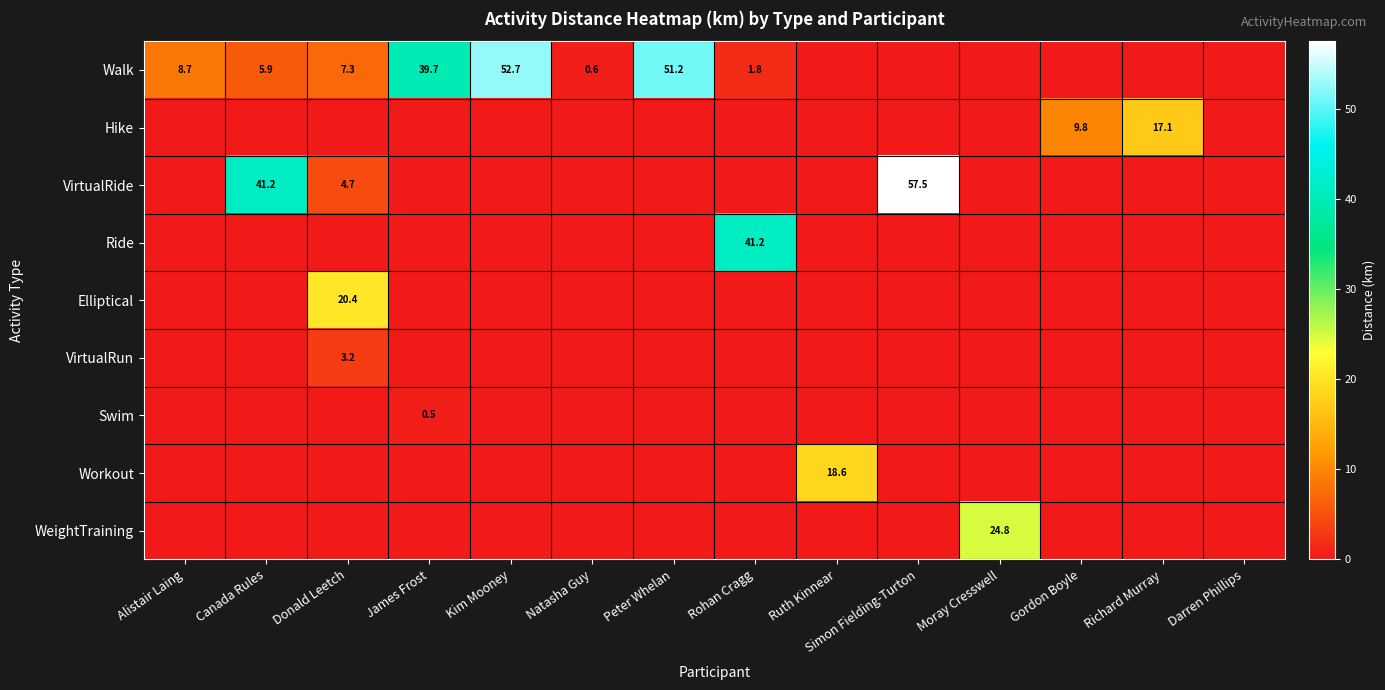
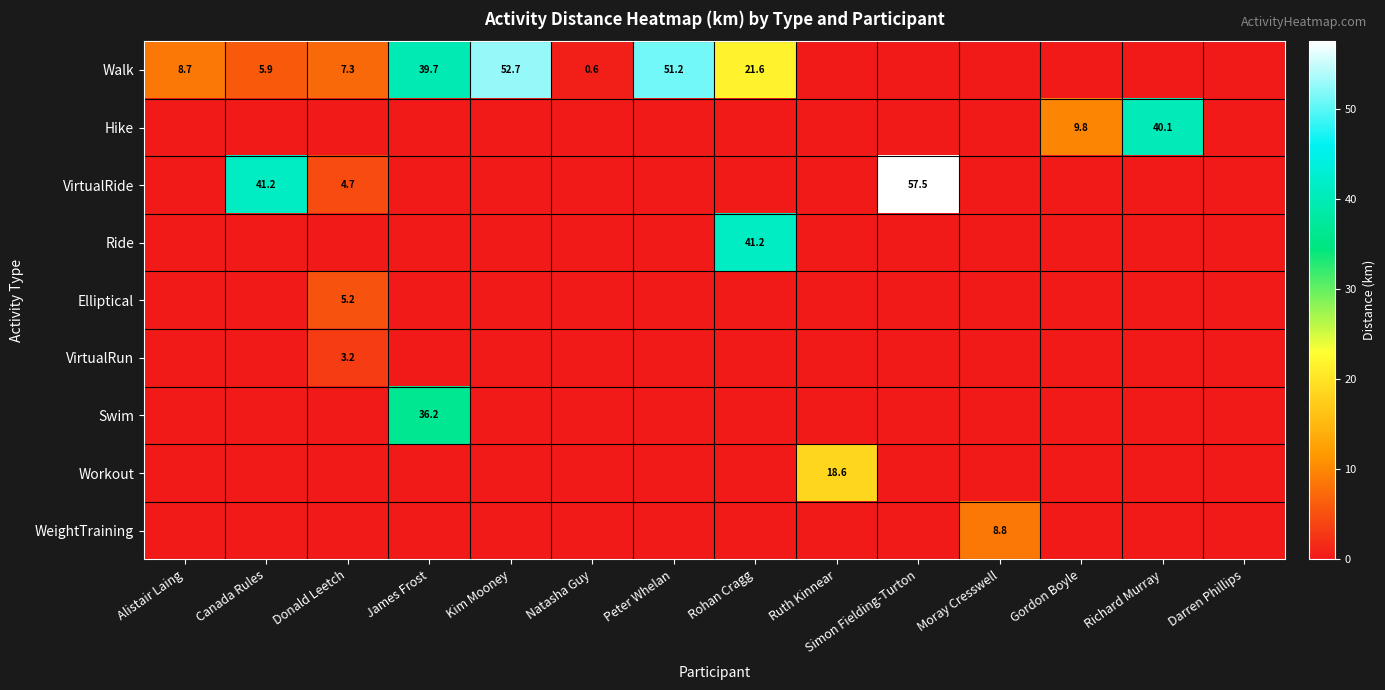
  {
    "Walk": {
      "Alistair Laing": 8.7,
      "Canada Rules": 5.9,
      "Donald Leetch": 7.3,
      "James Frost": 39.7,
      "Kim Mooney": 52.7,
      "Natasha Guy": 0.6,
      "Peter Whelan": 51.2,
-     "Rohan Cragg": 1.8
+     "Rohan Cragg": 21.6
    },
    "Hike": {
      "Gordon Boyle": 9.8,
-     "Richard Murray": 17.1
+     "Richard Murray": 40.1
    },
    "VirtualRide": {
      "Canada Rules": 41.2,
      "Donald Leetch": 4.7,
      "Simon Fielding-Turton": 57.5
    },
    "Ride": {
      "Rohan Cragg": 41.2
    },
    "Elliptical": {
-     "Donald Leetch": 20.4
+     "Donald Leetch": 5.2
    },
    "VirtualRun": {
      "Donald Leetch": 3.2
    },
    "Swim": {
-     "James Frost": 0.5
+     "James Frost": 36.2
    },
    "Workout": {
      "Ruth Kinnear": 18.6
    },
    "WeightTraining": {
-     "Moray Cresswell": 24.8
+     "Moray Cresswell": 8.8
    }
  }
